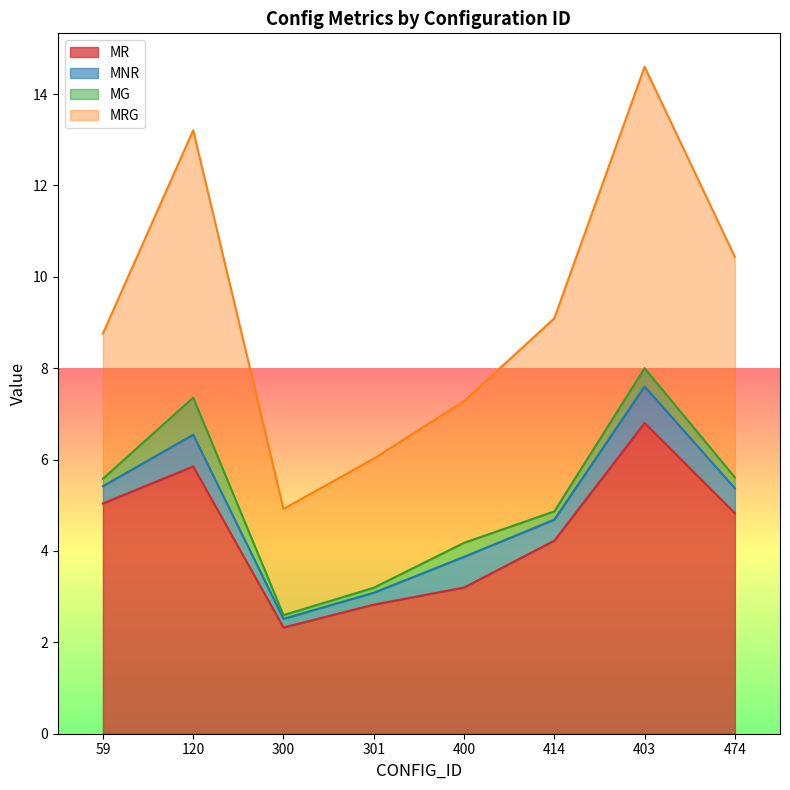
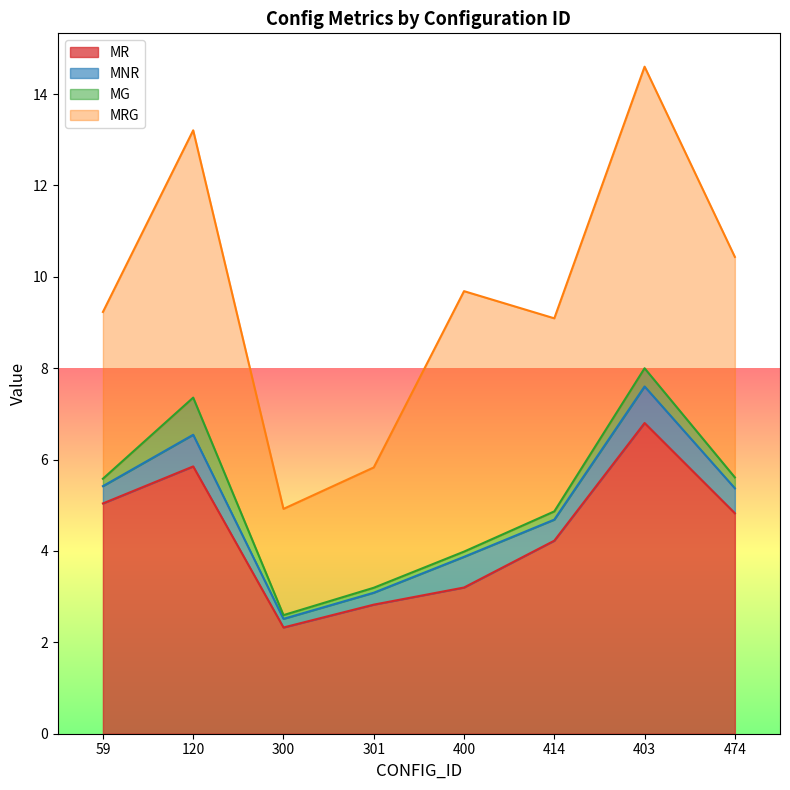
  {
    "MR": {
      "59": 5.0,
      "120": 5.9,
      "300": 2.3,
      "301": 2.8,
      "400": 3.2,
      "414": 4.2,
      "403": 6.8,
      "474": 4.8
    },
    "MNR": {
      "59": 0.4,
      "120": 0.7,
      "300": 0.2,
      "301": 0.3,
      "400": 0.7,
      "414": 0.5,
      "403": 0.8,
      "474": 0.5
    },
    "MG": {
      "59": 0.2,
      "120": 0.8,
      "300": 0.1,
      "301": 0.1,
-     "400": 0.3,
+     "400": 0.1,
      "414": 0.2,
      "403": 0.4,
      "474": 0.2
    },
    "MRG": {
-     "59": 3.2,
+     "59": 3.7,
      "120": 5.8,
      "300": 2.3,
-     "301": 2.8,
-     "400": 3.1,
+     "301": 2.6,
+     "400": 5.7,
      "414": 4.2,
      "403": 6.6,
      "474": 4.8
    }
  }
